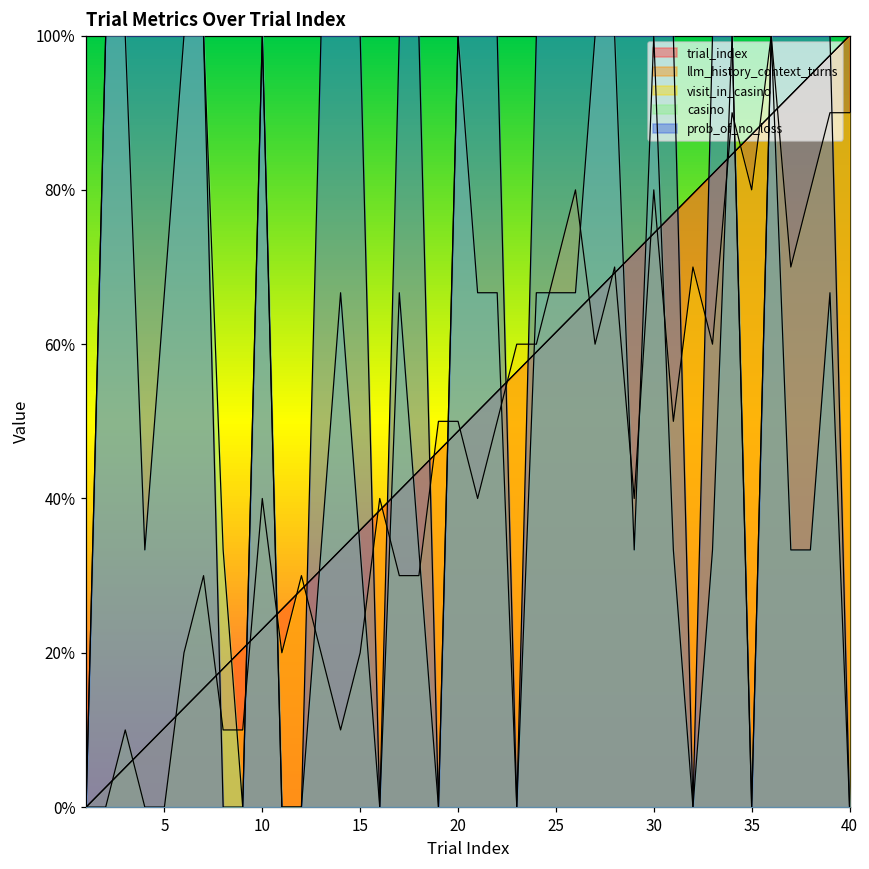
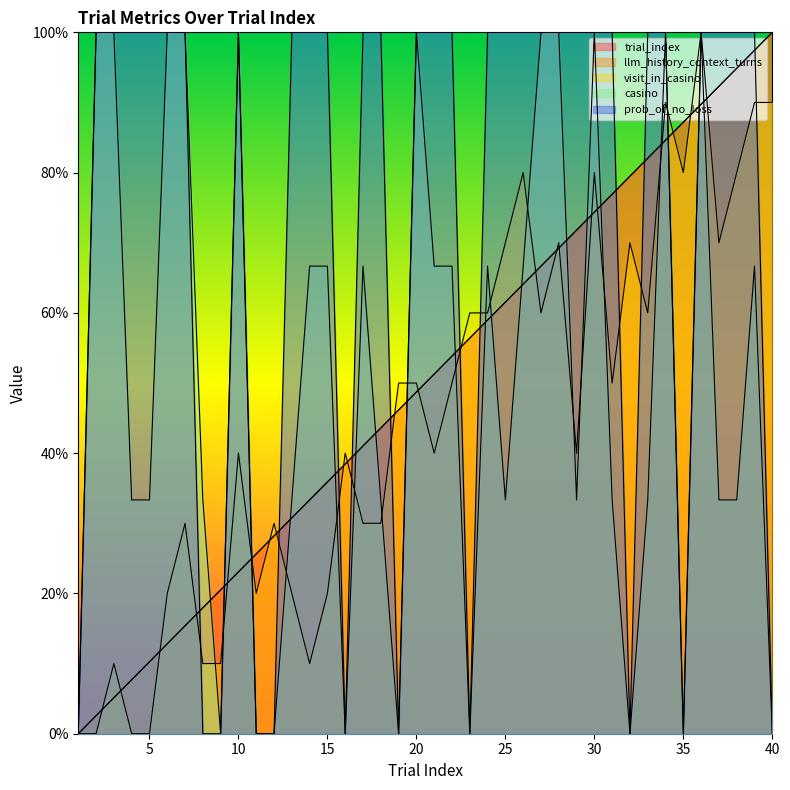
  {
    "casino": {
-     "5": "67%",
-     "15": "33%",
-     "25": "67%"
+     "5": "33%",
+     "15": "67%",
+     "25": "33%"
    },
    "prob_of_no_loss": {
      "5": "100%",
      "15": "100%",
      "25": "100%"
    }
  }
